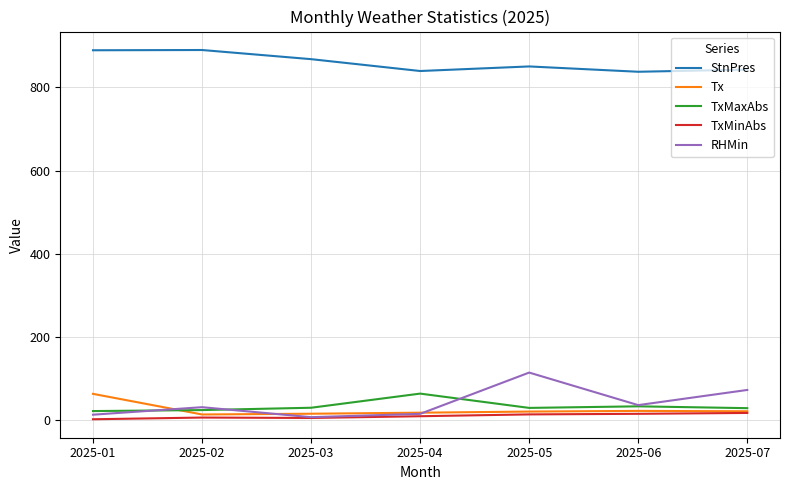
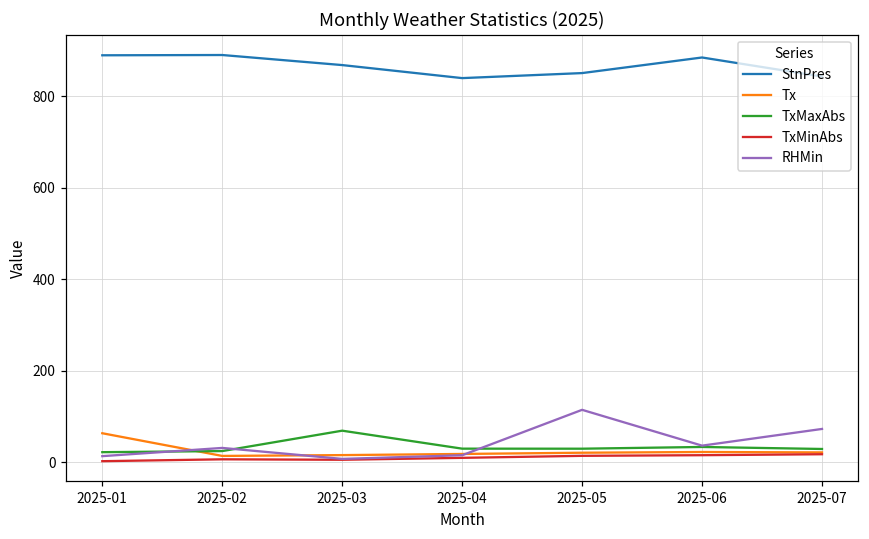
  {
    "StnPres": {
      "2025-01": 890,
      "2025-02": 890,
      "2025-03": 870,
      "2025-04": 840,
      "2025-05": 850,
-     "2025-06": 840
+     "2025-06": 880
    },
    "Tx": {
      "2025-01": 60,
      "2025-02": 10,
      "2025-03": 20,
      "2025-05": 20,
      "2025-06": 20
    },
    "TxMaxAbs": {
      "2025-01": 20,
      "2025-02": 20,
-     "2025-03": 30,
-     "2025-04": 60,
+     "2025-03": 70,
+     "2025-04": 30,
      "2025-05": 30,
      "2025-07": 30
    },
    "TxMinAbs": {
      "2025-01": 0,
      "2025-02": 10,
      "2025-05": 10,
      "2025-06": 20
    },
    "RHMin": {
      "2025-01": 10,
      "2025-02": 30,
      "2025-05": 110,
      "2025-07": 70
    }
  }
